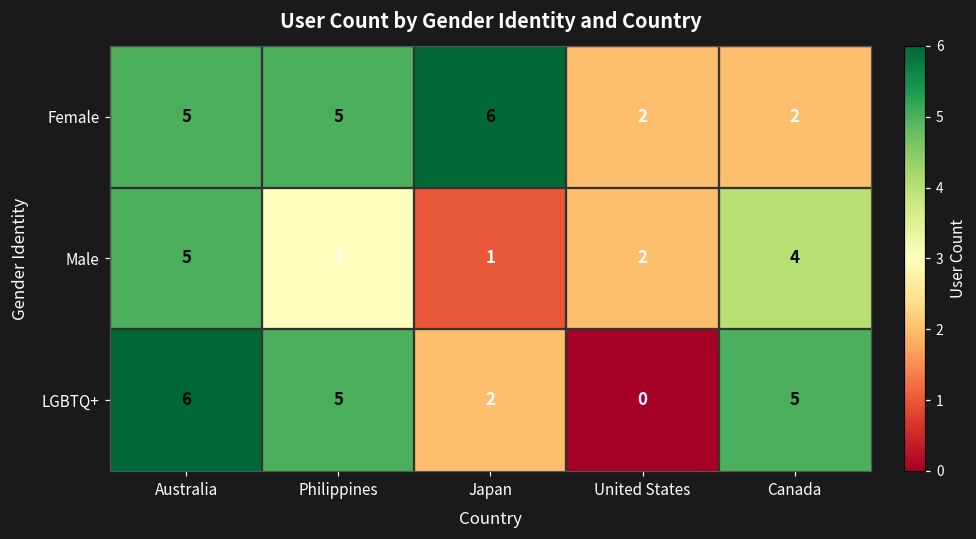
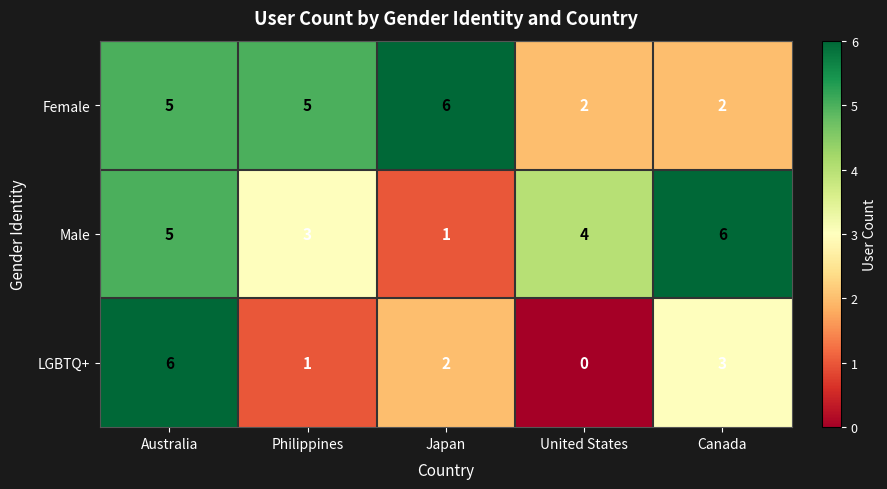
  {
    "Female": {
      "Australia": 5,
      "Philippines": 5,
      "Japan": 6,
      "United States": 2,
      "Canada": 2
    },
    "Male": {
      "Australia": 5,
      "Philippines": 3,
      "Japan": 1,
-     "United States": 2,
-     "Canada": 4
+     "United States": 4,
+     "Canada": 6
    },
    "LGBTQ+": {
      "Australia": 6,
-     "Philippines": 5,
+     "Philippines": 1,
      "Japan": 2,
      "United States": 0,
-     "Canada": 5
+     "Canada": 3
    }
  }
